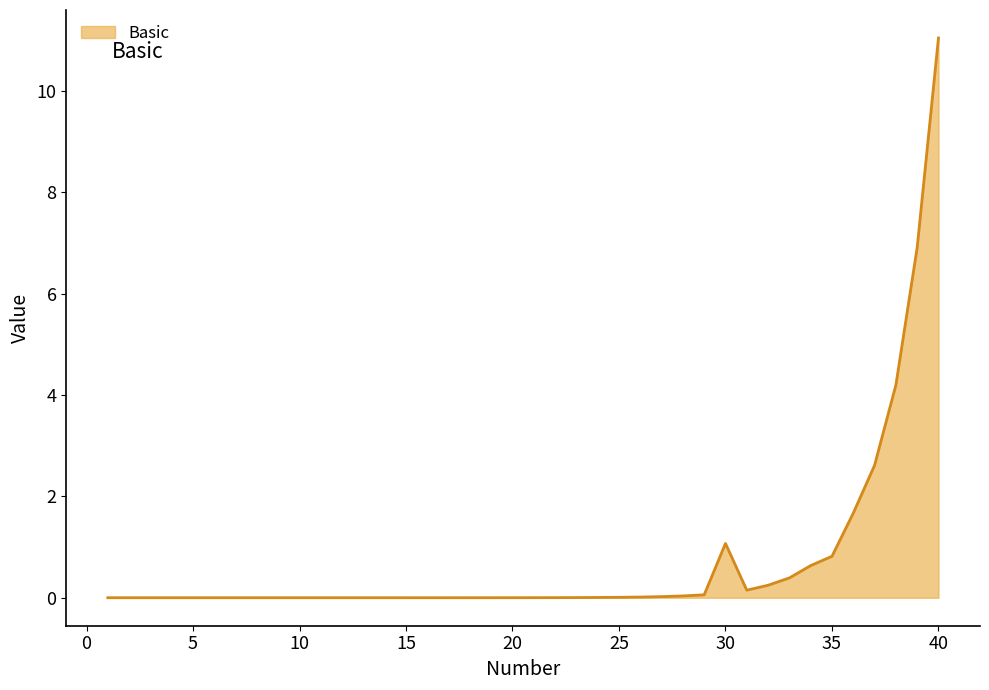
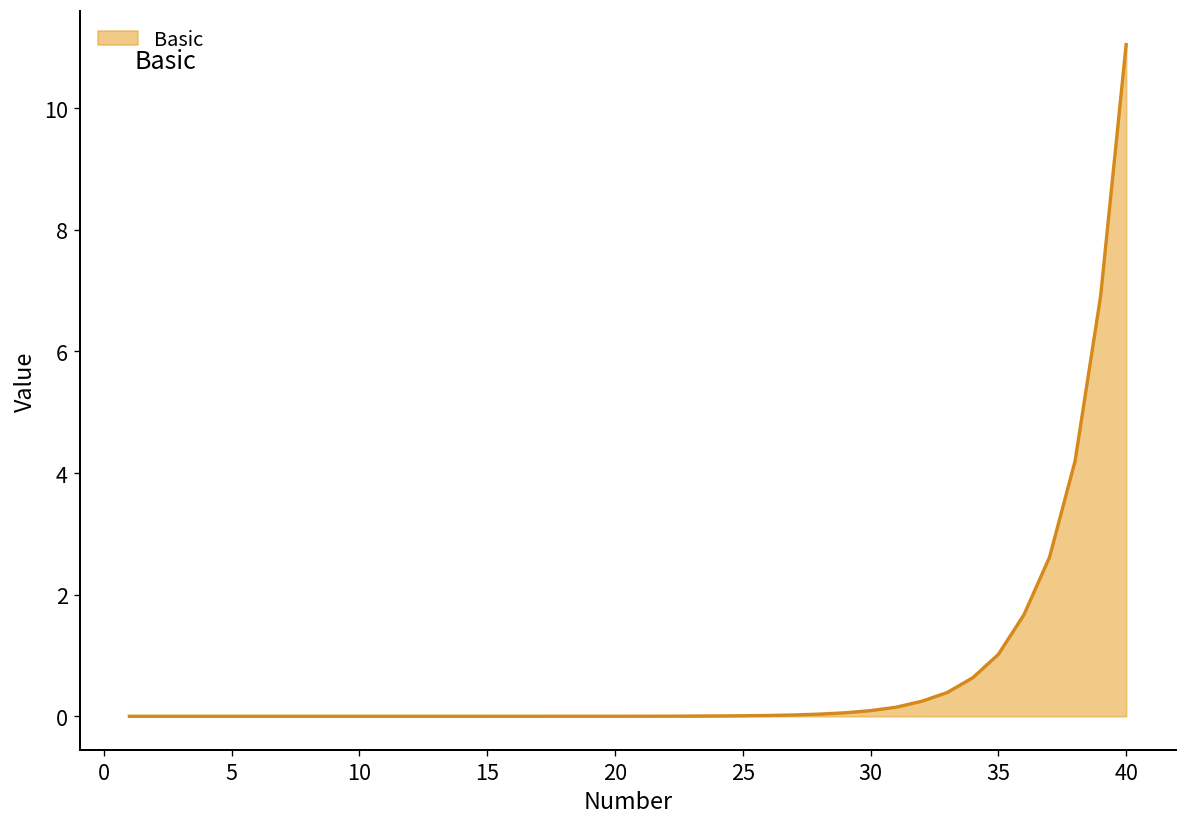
  {
    "5": 0.0,
    "10": 0.0,
    "15": 0.0,
    "20": 0.0,
    "25": 0.0,
-   "30": 1.1,
-   "35": 0.8,
+   "30": 0.1,
+   "35": 1.0,
    "40": 11.0
  }
